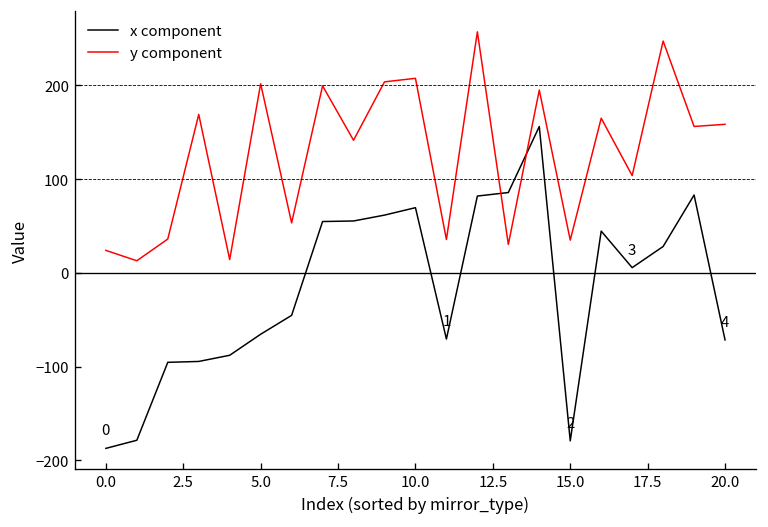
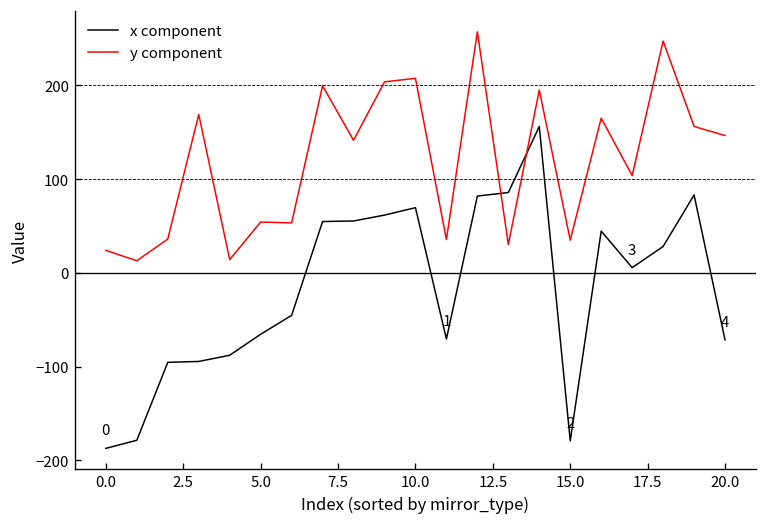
  {
    "x component": {
      "5.0": -70,
      "10.0": 70
    },
    "y component": {
      "0.0": 20,
-     "5.0": 200,
+     "5.0": 50,
      "10.0": 210,
      "15.0": 40,
-     "20.0": 160
+     "20.0": 150
    }
  }
